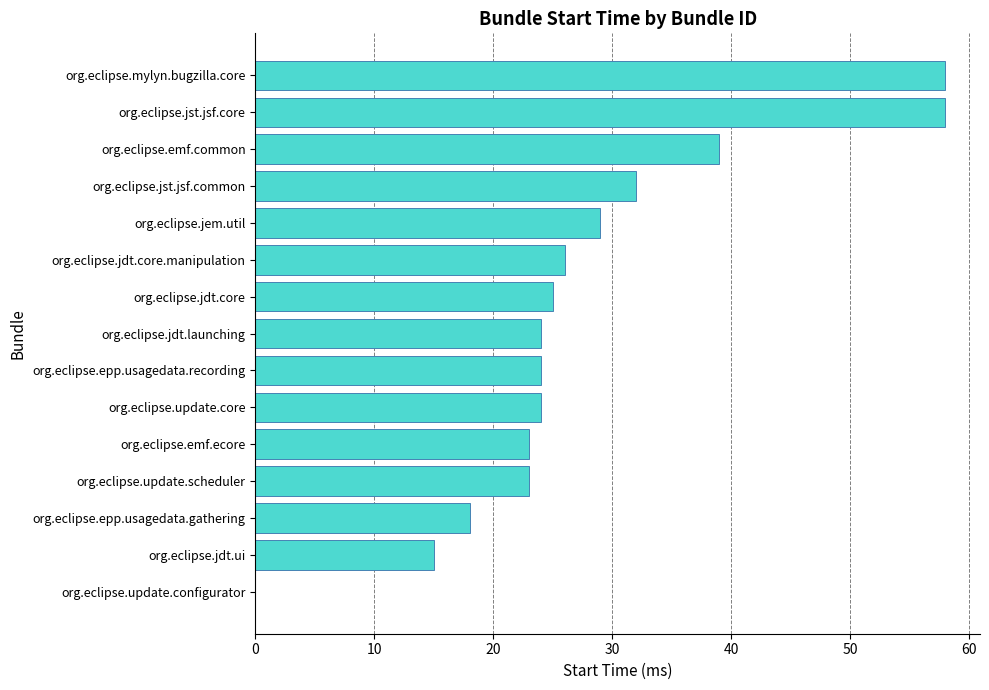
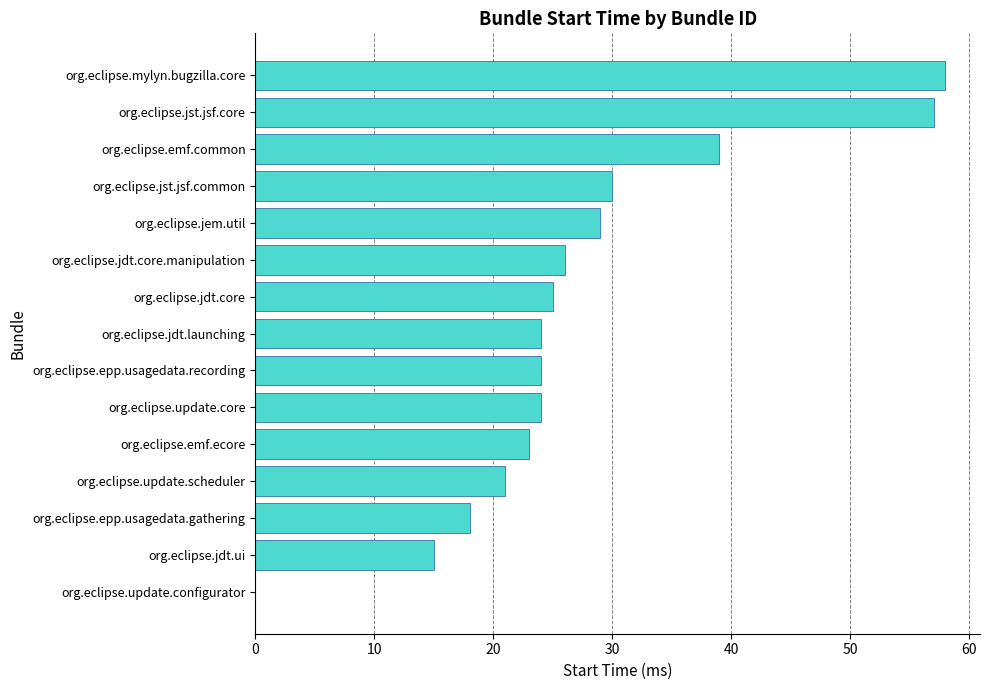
  {
    "org.eclipse.mylyn.bugzilla.core": 58.0,
-   "org.eclipse.jst.jsf.core": 58.0,
+   "org.eclipse.jst.jsf.core": 57.0,
    "org.eclipse.emf.common": 39.0,
-   "org.eclipse.jst.jsf.common": 32.0,
+   "org.eclipse.jst.jsf.common": 30.0,
    "org.eclipse.jem.util": 29.0,
    "org.eclipse.jdt.core.manipulation": 26.0,
    "org.eclipse.jdt.core": 25.0,
    "org.eclipse.jdt.launching": 24.0,
    "org.eclipse.epp.usagedata.recording": 24.0,
    "org.eclipse.update.core": 24.0,
    "org.eclipse.emf.ecore": 23.0,
-   "org.eclipse.update.scheduler": 23.0,
+   "org.eclipse.update.scheduler": 21.0,
    "org.eclipse.epp.usagedata.gathering": 18.0,
    "org.eclipse.jdt.ui": 15.0,
    "org.eclipse.update.configurator": 0.0
  }
